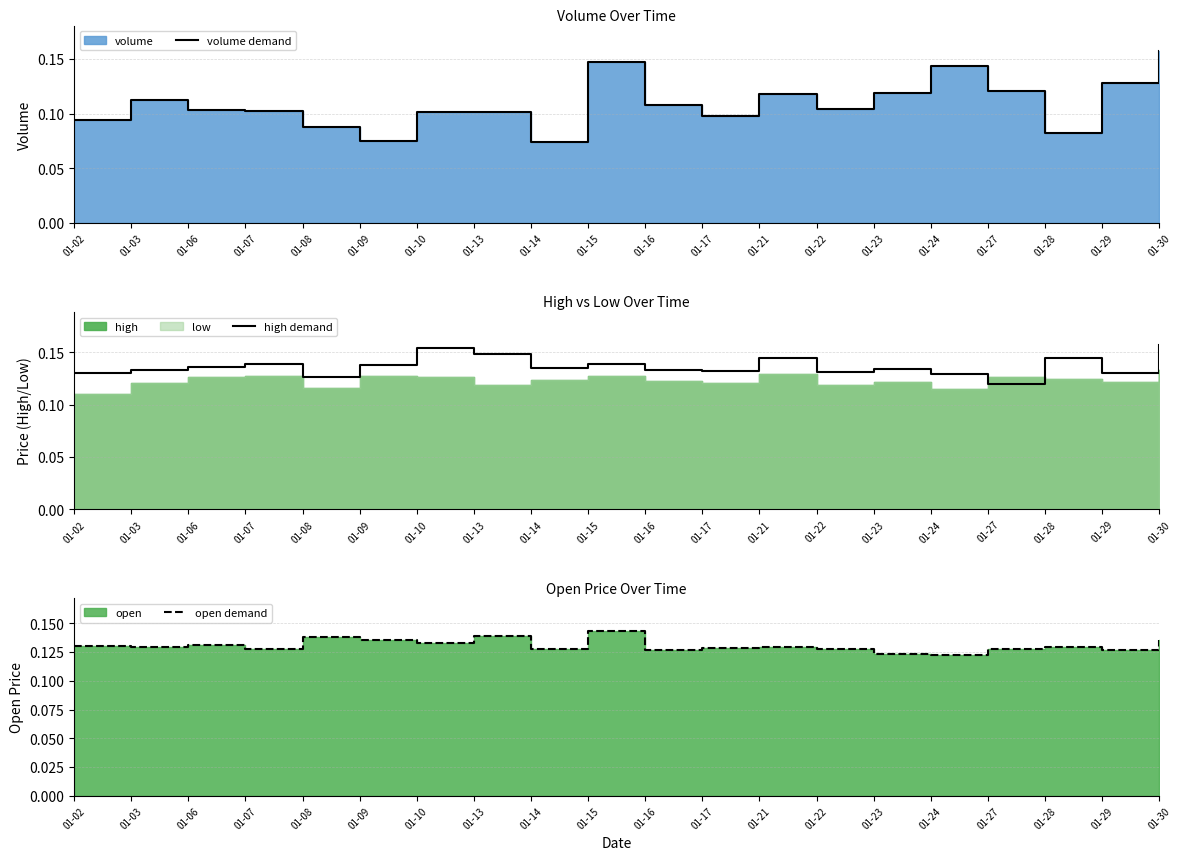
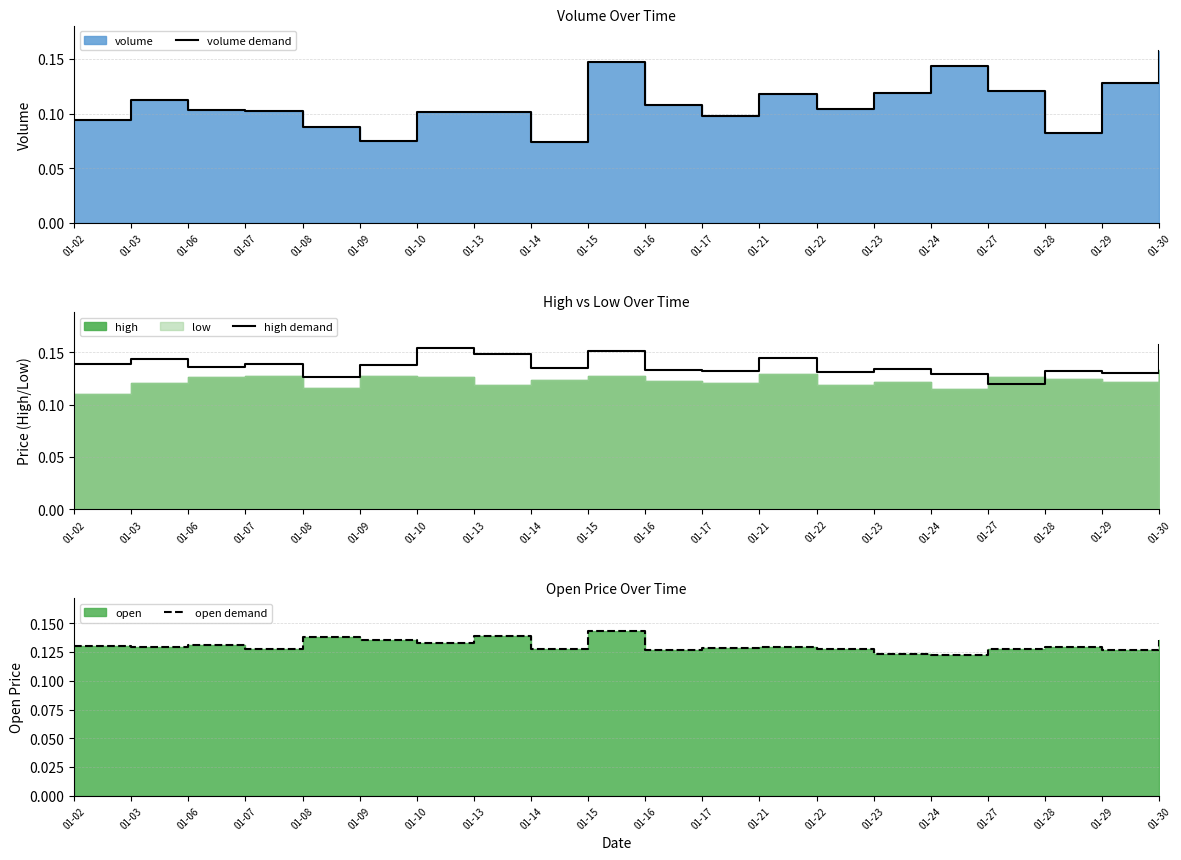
  {
    "High vs Low Over Time": {
      "high demand": {
-       "01-02": 0.130,
-       "01-03": 0.133,
+       "01-02": 0.139,
+       "01-03": 0.143,
        "01-06": 0.135,
        "01-07": 0.139,
        "01-09": 0.138,
        "01-10": 0.154,
        "01-13": 0.149,
        "01-14": 0.135,
-       "01-15": 0.138,
+       "01-15": 0.151,
        "01-16": 0.133,
        "01-17": 0.132,
        "01-21": 0.144,
        "01-23": 0.134,
        "01-24": 0.130,
        "01-27": 0.119,
-       "01-28": 0.145,
+       "01-28": 0.132,
        "01-29": 0.131,
        "01-30": 0.157
      }
    }
  }
